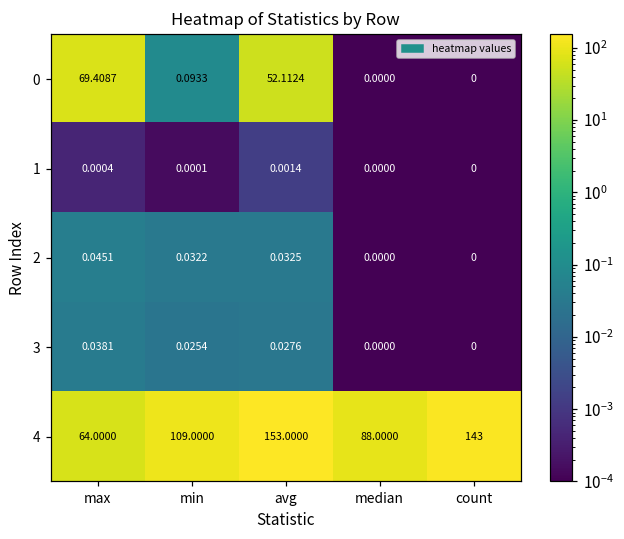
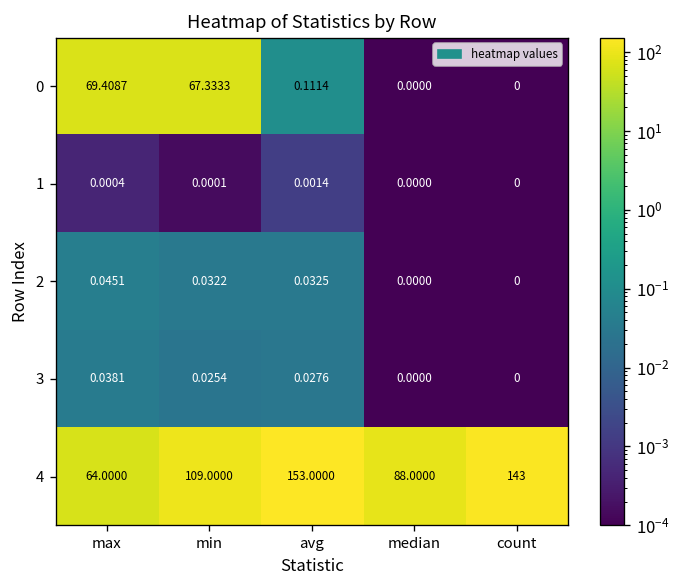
  {
    "0": {
      "max": 69.4087,
-     "min": 0.0933,
-     "avg": 52.1124,
+     "min": 67.3333,
+     "avg": 0.1114,
      "median": 0.0000,
      "count": 0
    },
    "1": {
      "max": 0.0004,
      "min": 0.0001,
      "avg": 0.0014,
      "median": 0.0000,
      "count": 0
    },
    "2": {
      "max": 0.0451,
      "min": 0.0322,
      "avg": 0.0325,
      "median": 0.0000,
      "count": 0
    },
    "3": {
      "max": 0.0381,
      "min": 0.0254,
      "avg": 0.0276,
      "median": 0.0000,
      "count": 0
    },
    "4": {
      "max": 64.0000,
      "min": 109.0000,
      "avg": 153.0000,
      "median": 88.0000,
      "count": 143
    }
  }
